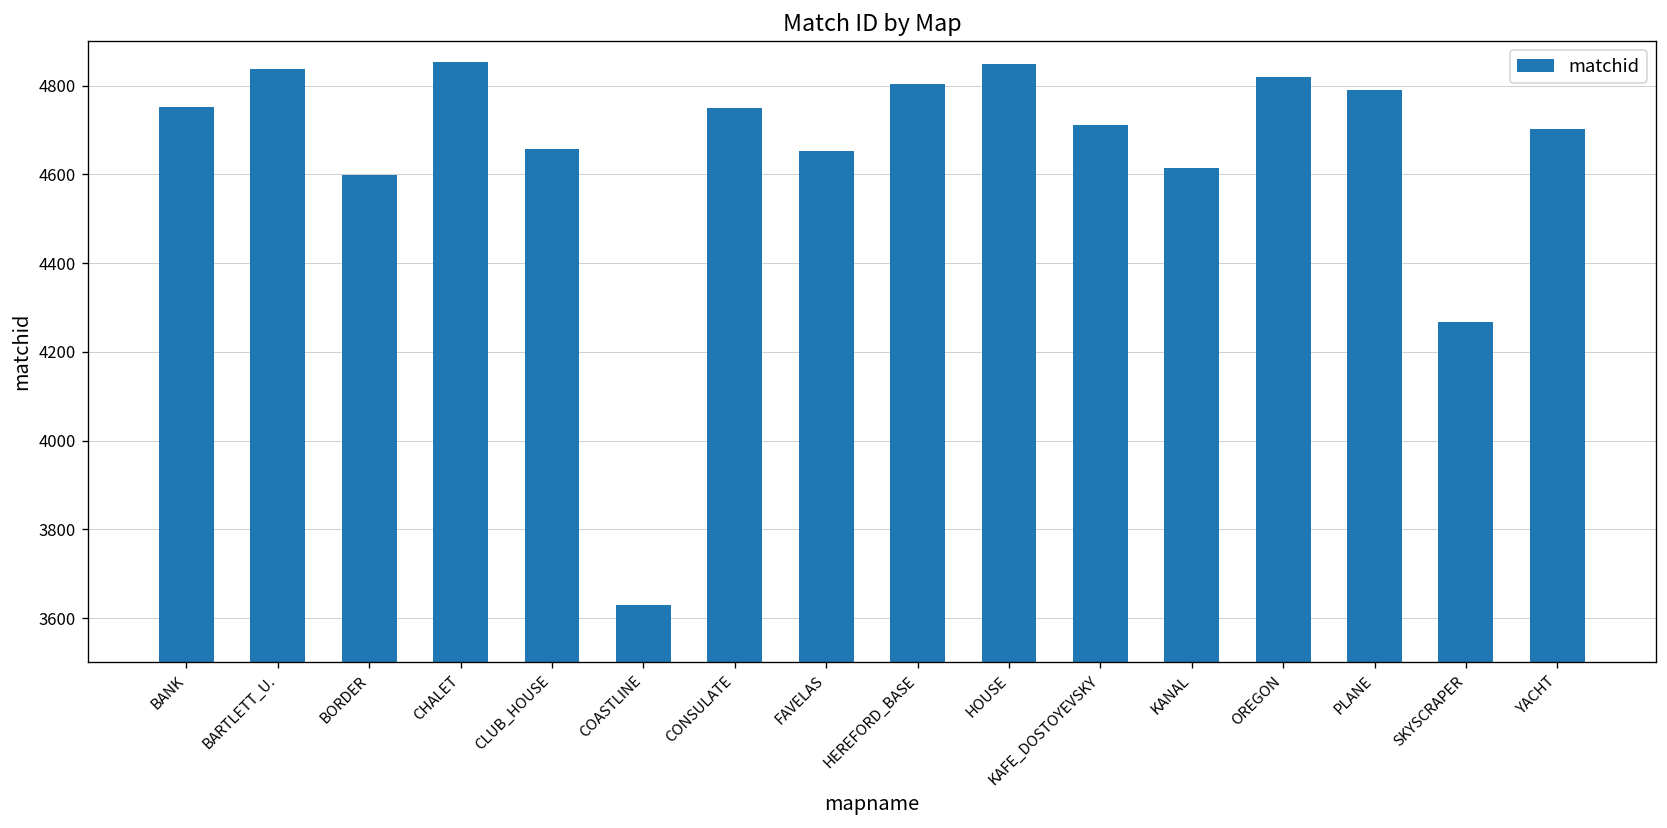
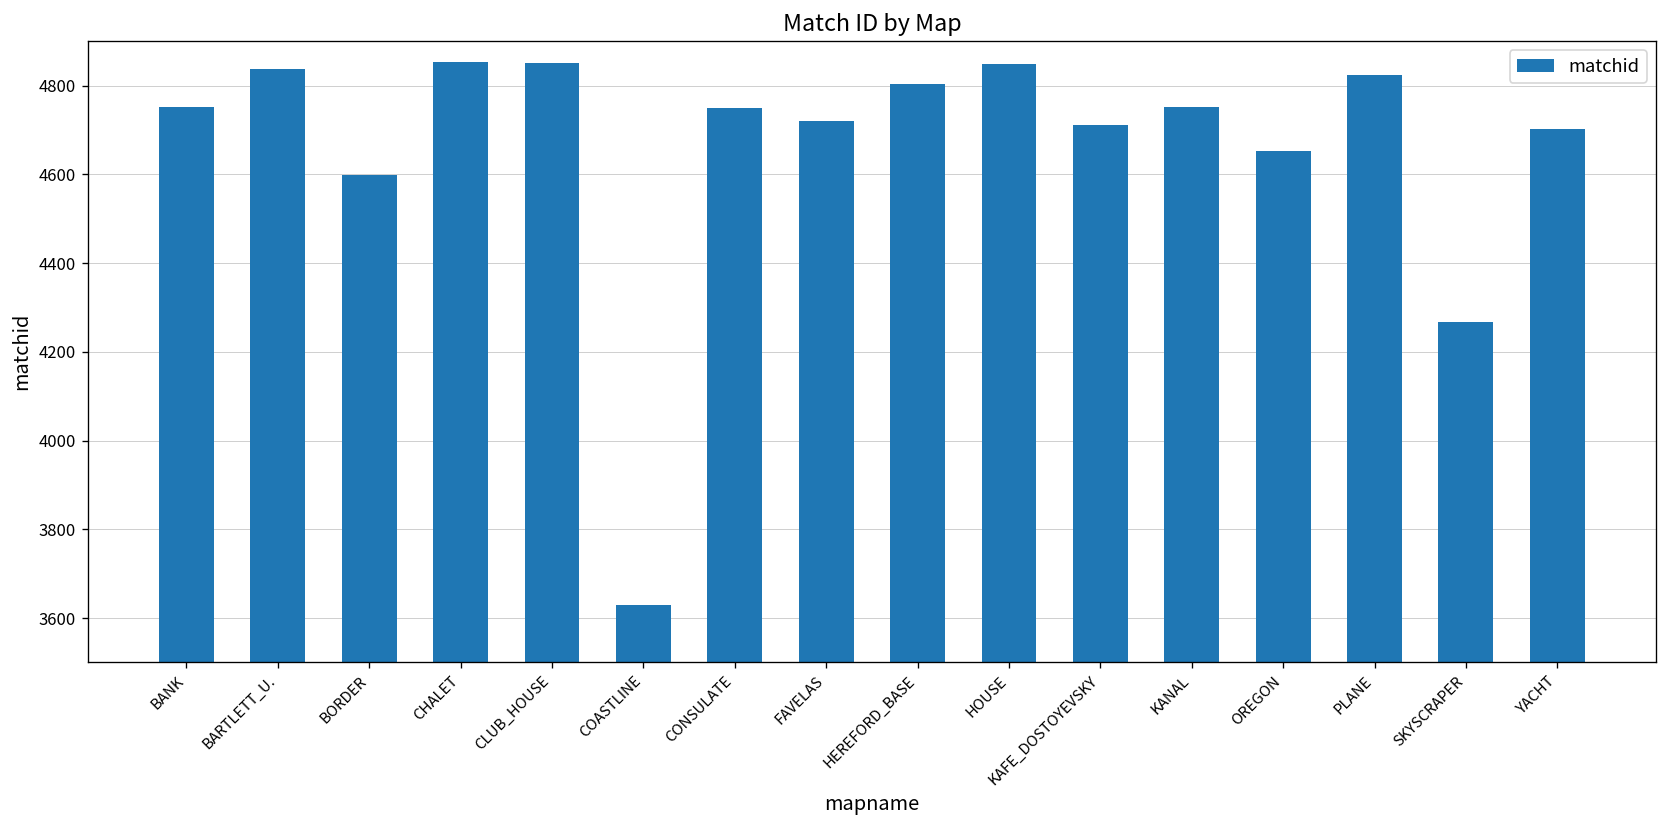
  {
    "BANK": 4750,
    "BARTLETT_U.": 4840,
    "BORDER": 4600,
    "CHALET": 4850,
-   "CLUB_HOUSE": 4660,
+   "CLUB_HOUSE": 4850,
    "COASTLINE": 3630,
    "CONSULATE": 4750,
-   "FAVELAS": 4650,
+   "FAVELAS": 4720,
    "HEREFORD_BASE": 4800,
    "HOUSE": 4850,
    "KAFE_DOSTOYEVSKY": 4710,
-   "KANAL": 4610,
-   "OREGON": 4820,
-   "PLANE": 4790,
+   "KANAL": 4750,
+   "OREGON": 4650,
+   "PLANE": 4820,
    "SKYSCRAPER": 4270,
    "YACHT": 4700
  }
